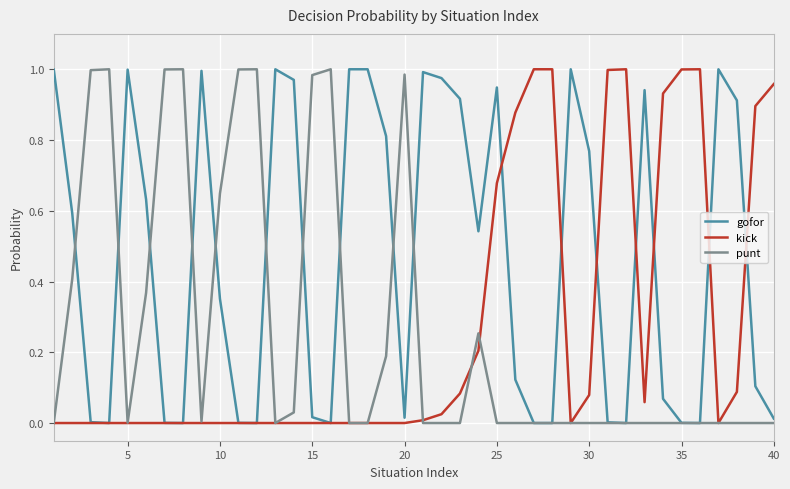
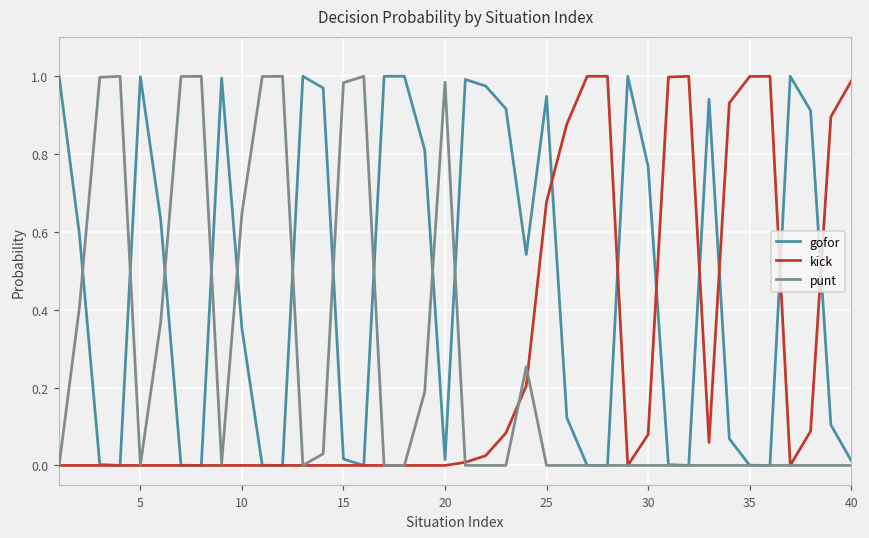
  {
    "kick": {
      "10": 0.00,
      "15": 0.00,
      "20": 0.00,
      "25": 0.68,
      "30": 0.08,
      "35": 1.00,
-     "40": 0.96
+     "40": 0.99
    }
  }
